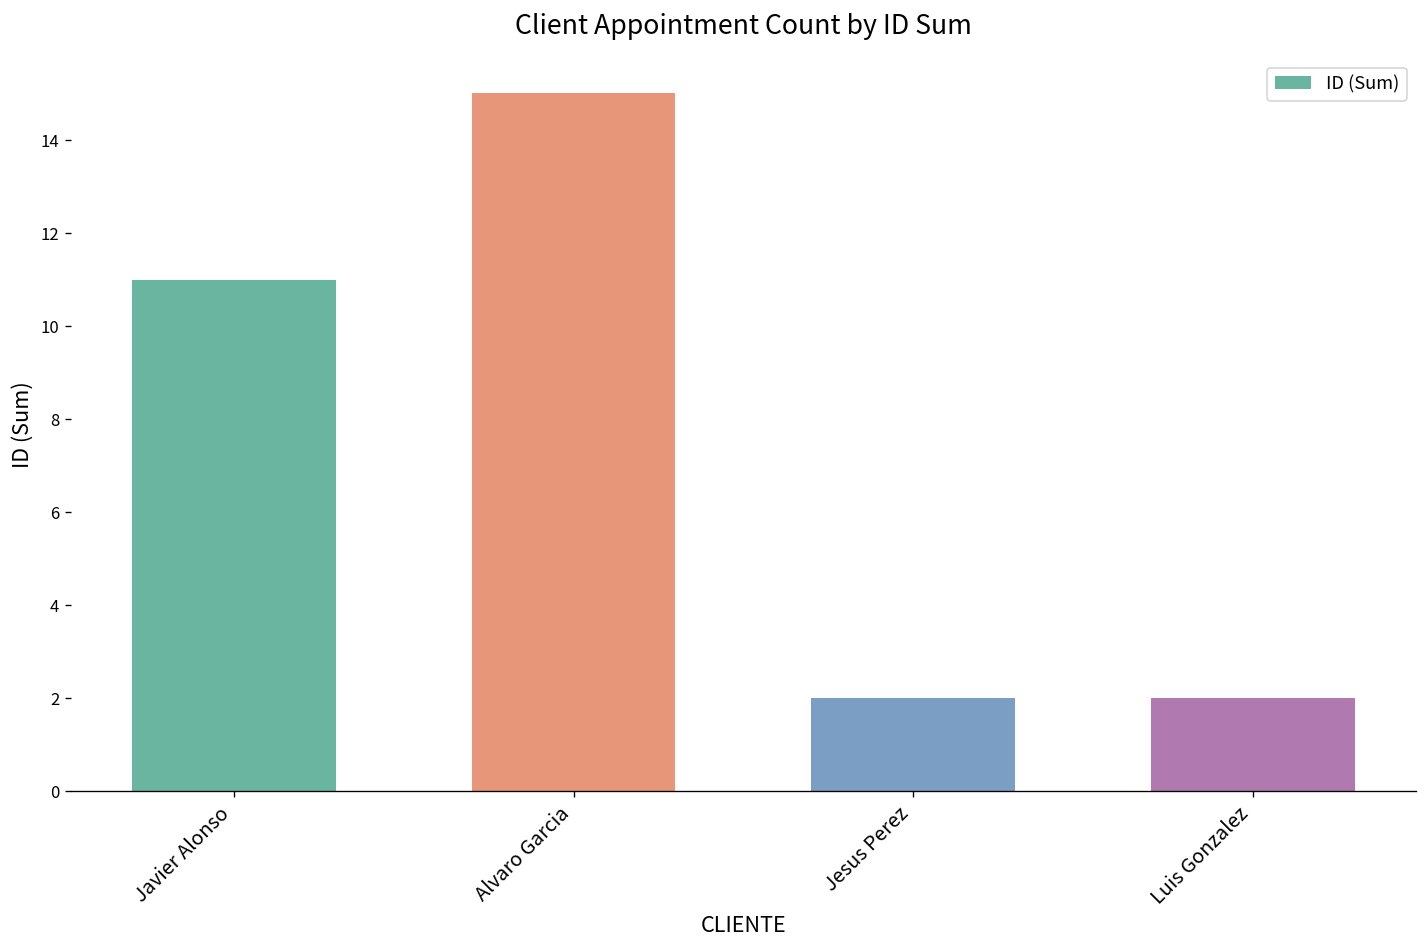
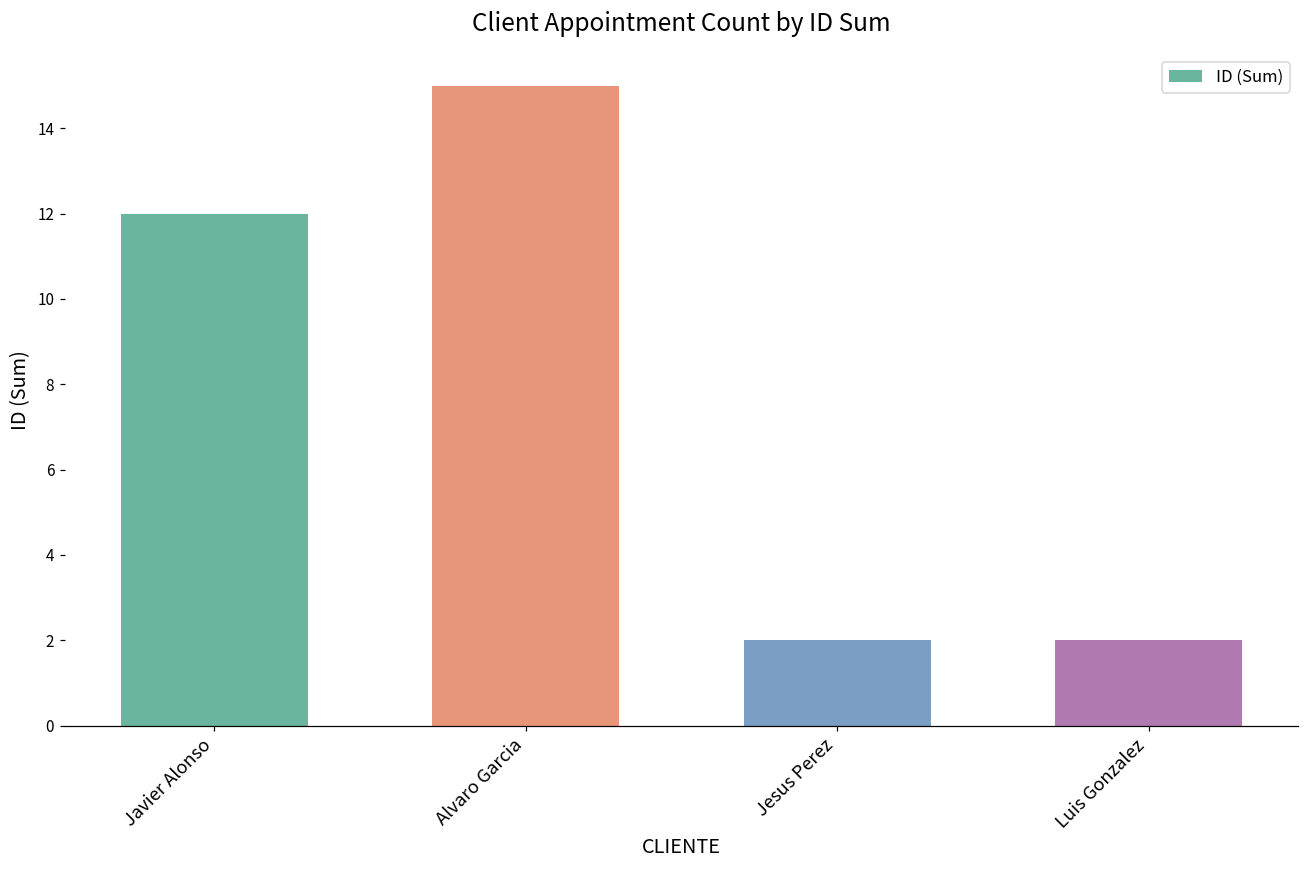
  {
-   "Javier Alonso": 11,
+   "Javier Alonso": 12,
    "Alvaro Garcia": 15,
    "Jesus Perez": 2,
    "Luis Gonzalez": 2
  }
